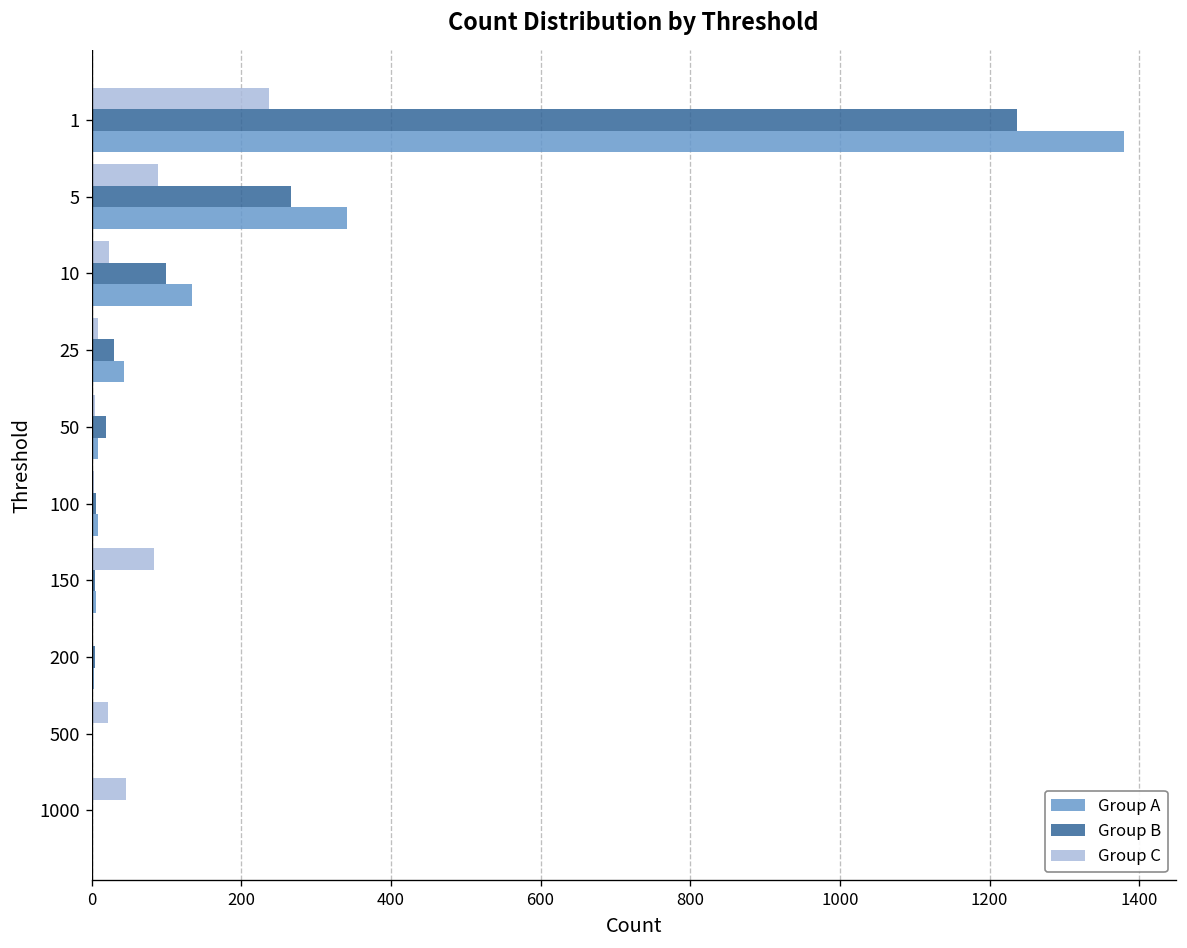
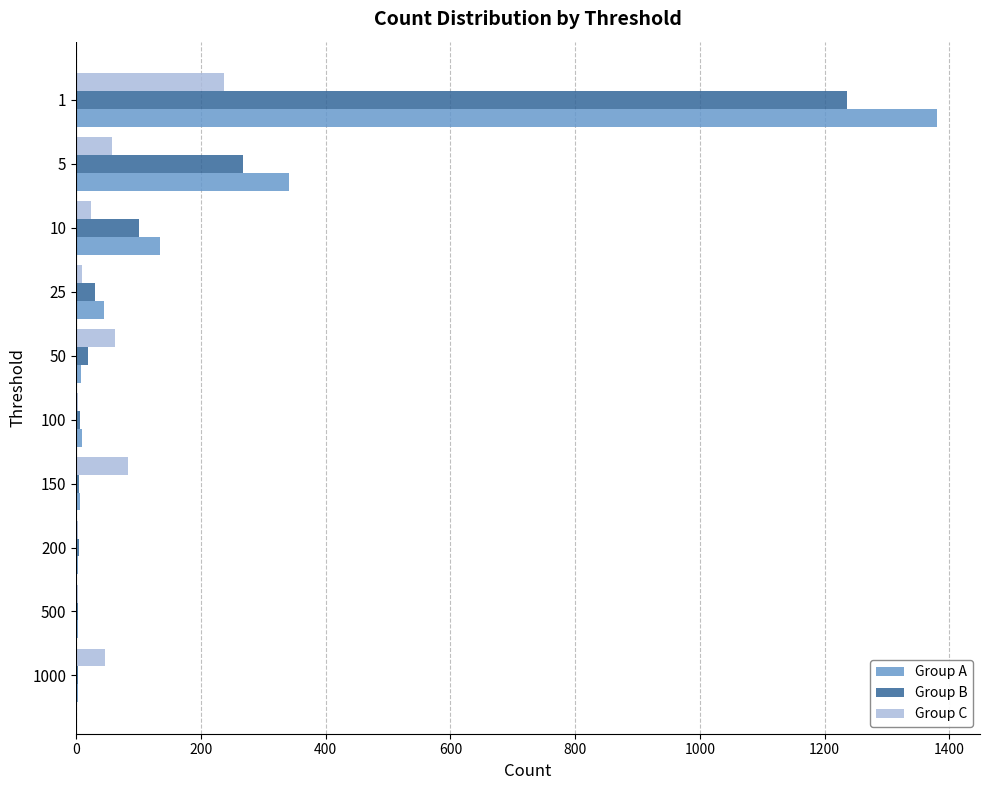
  {
    "Group A": {
      "1": 1380,
      "5": 340,
      "10": 130,
      "25": 40,
      "50": 10,
      "100": 10,
      "150": 10
    },
    "Group B": {
      "1": 1240,
      "5": 270,
      "10": 100,
      "25": 30,
      "50": 20,
      "100": 10,
      "150": 10
    },
    "Group C": {
      "1": 240,
-     "5": 90,
+     "5": 60,
      "10": 20,
      "25": 10,
-     "50": 10,
+     "50": 60,
      "150": 80,
-     "500": 20,
+     "500": 0,
      "1000": 50
    }
  }
